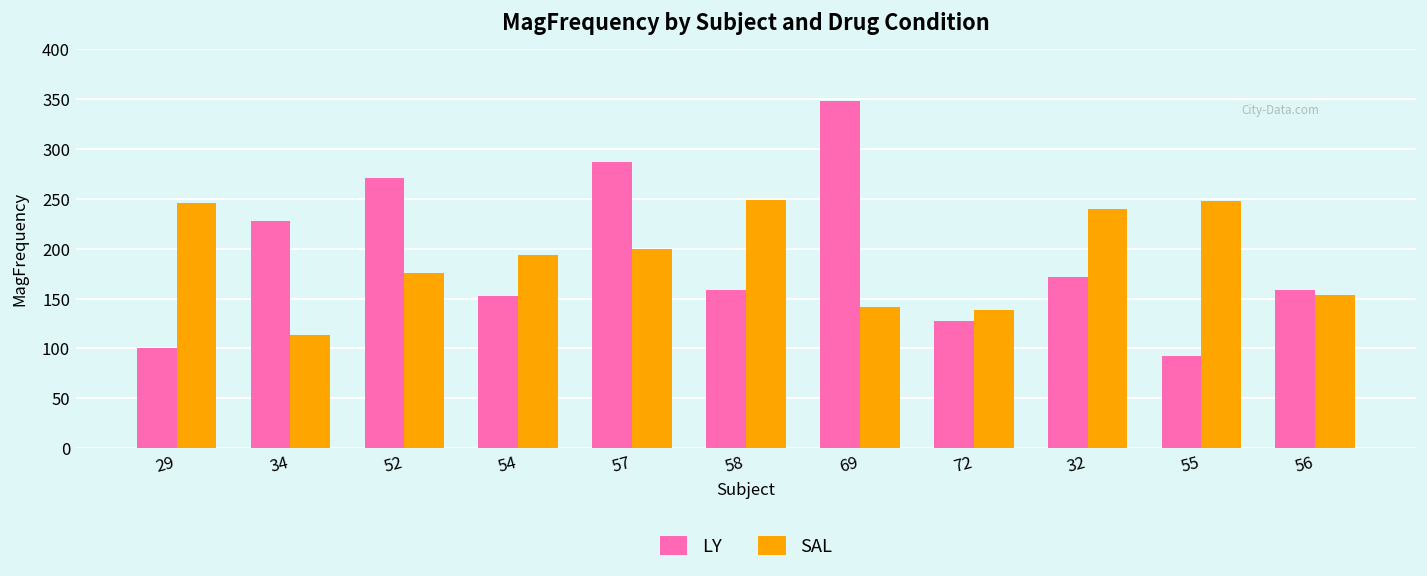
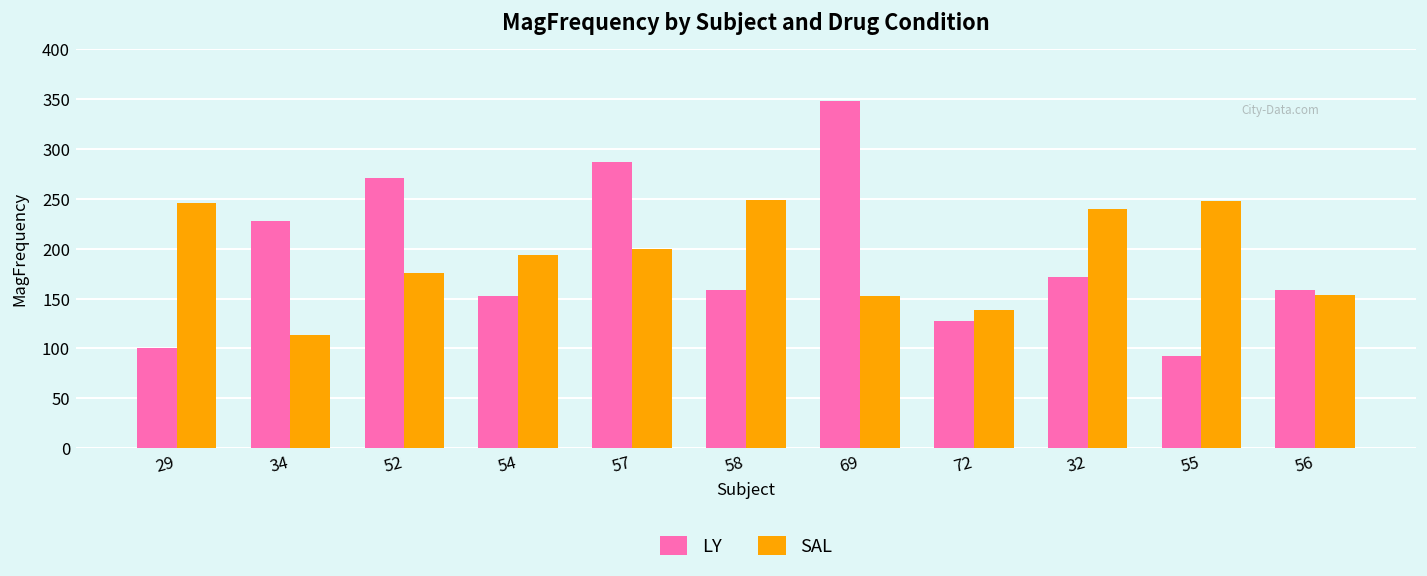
  {
    "LY": {
      "29": 100,
      "34": 230,
      "52": 270,
      "54": 150,
      "57": 290,
      "58": 160,
      "69": 350,
      "72": 130,
      "32": 170,
      "55": 90,
      "56": 160
    },
    "SAL": {
      "29": 250,
      "34": 110,
      "52": 180,
      "54": 190,
      "57": 200,
      "58": 250,
-     "69": 140,
+     "69": 150,
      "72": 140,
      "32": 240,
      "55": 250,
      "56": 150
    }
  }
